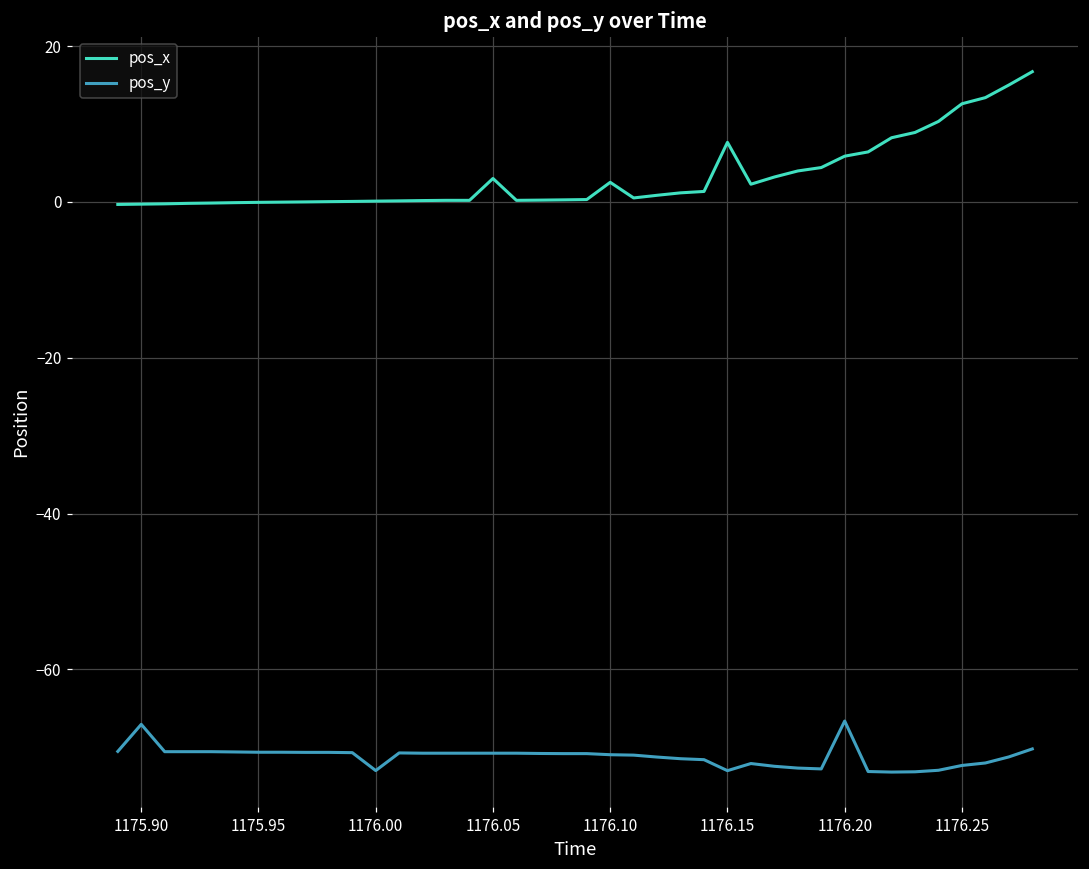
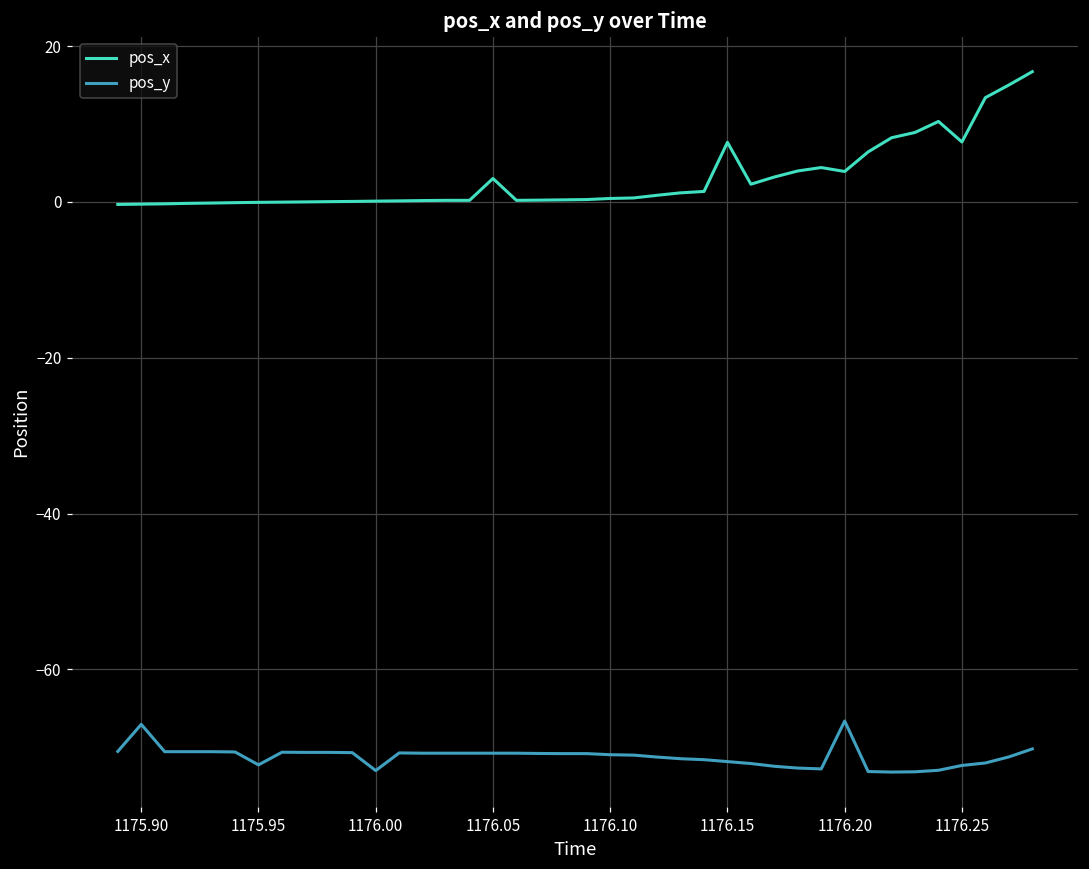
  {
    "pos_x": {
      "1175.90": 0,
      "1175.95": 0,
      "1176.00": 0,
      "1176.05": 3,
-     "1176.10": 3,
+     "1176.10": 0,
      "1176.15": 8,
-     "1176.20": 6,
-     "1176.25": 13
+     "1176.20": 4,
+     "1176.25": 8
    },
    "pos_y": {
      "1175.90": -67,
-     "1175.95": -71,
+     "1175.95": -72,
      "1176.00": -73,
      "1176.05": -71,
      "1176.10": -71,
-     "1176.15": -73,
+     "1176.15": -72,
      "1176.20": -67,
      "1176.25": -72
    }
  }
